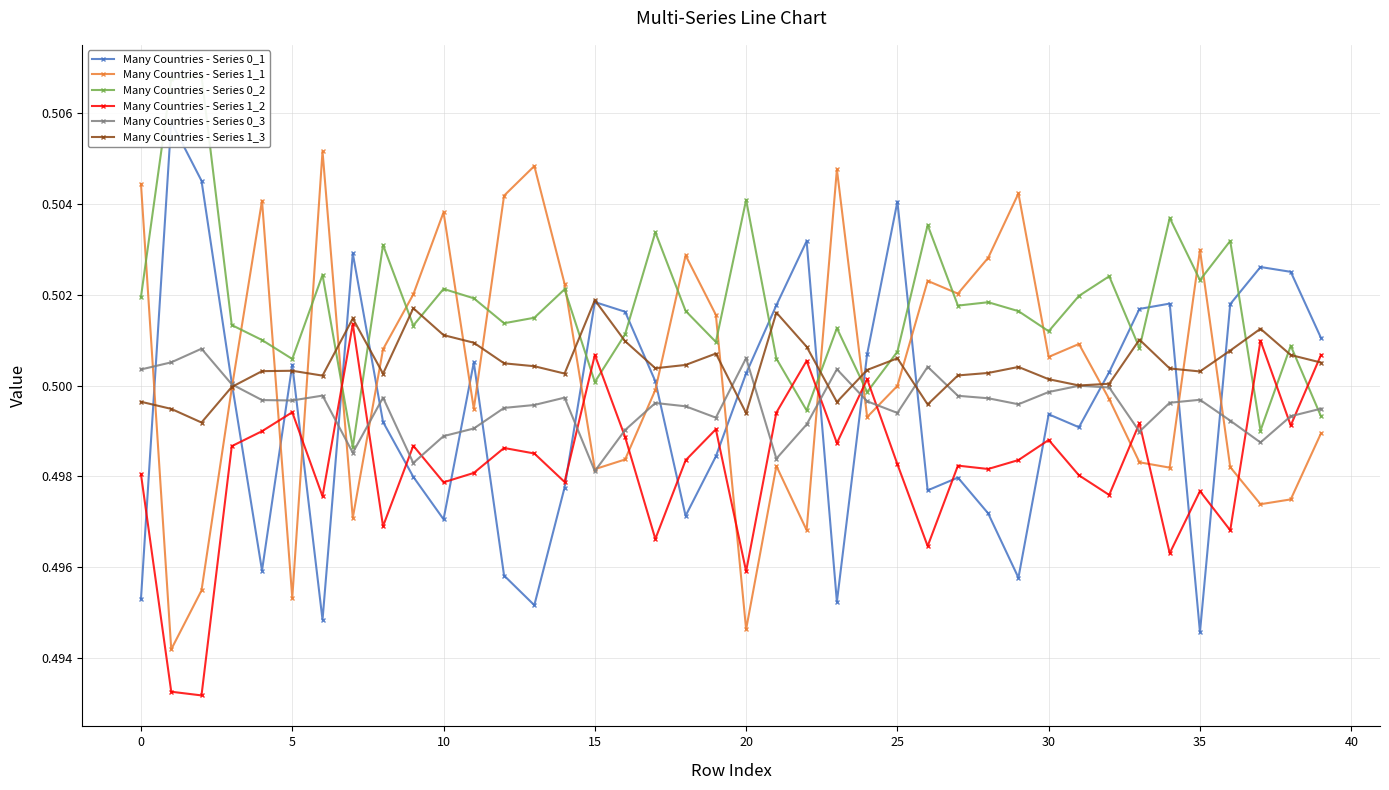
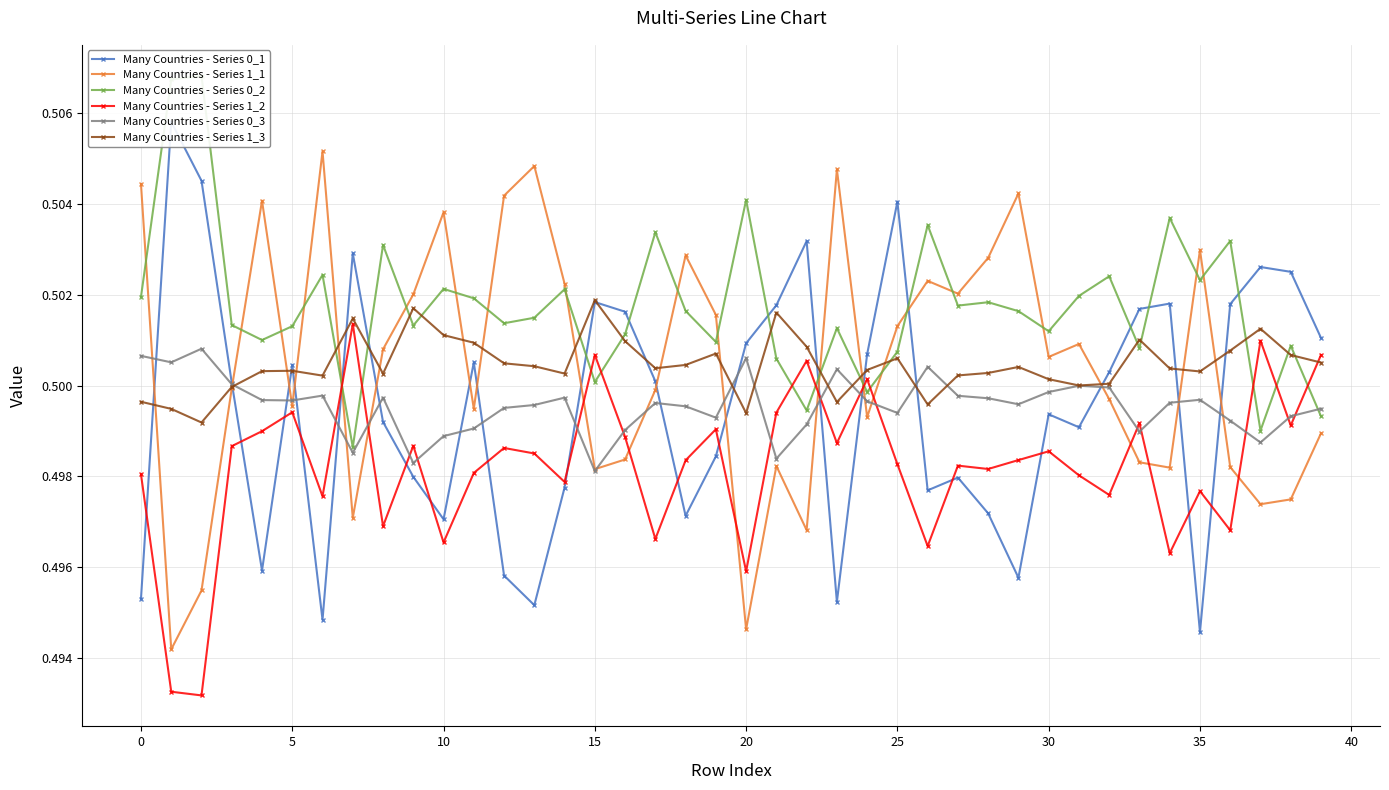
  {
    "Many Countries - Series 0_1": {
      "0": 0.4953,
      "5": 0.5005,
      "10": 0.4971,
-     "20": 0.5003,
+     "20": 0.5009,
      "25": 0.5041,
      "30": 0.4994,
      "35": 0.4946
    },
    "Many Countries - Series 1_1": {
      "0": 0.5044,
-     "5": 0.4953,
+     "5": 0.4995,
      "10": 0.5038,
      "20": 0.4946,
-     "25": 0.5000,
+     "25": 0.5013,
      "30": 0.5006,
      "35": 0.5030
    },
    "Many Countries - Series 0_2": {
      "0": 0.5020,
-     "5": 0.5006,
+     "5": 0.5013,
      "10": 0.5021,
      "15": 0.5001,
      "20": 0.5041,
      "25": 0.5007,
      "30": 0.5012,
      "35": 0.5023
    },
    "Many Countries - Series 1_2": {
      "0": 0.4980,
      "5": 0.4994,
-     "10": 0.4979,
+     "10": 0.4965,
      "15": 0.5007,
      "20": 0.4959,
      "25": 0.4983,
-     "30": 0.4988,
+     "30": 0.4986,
      "35": 0.4977
    },
    "Many Countries - Series 0_3": {
-     "0": 0.5004,
+     "0": 0.5007,
      "5": 0.4997,
      "10": 0.4989,
      "20": 0.5006,
      "25": 0.4994,
      "30": 0.4999,
      "35": 0.4997
    },
    "Many Countries - Series 1_3": {
      "0": 0.4996,
      "5": 0.5003,
      "10": 0.5011,
      "20": 0.4994,
      "25": 0.5006,
      "30": 0.5001,
      "35": 0.5003
    }
  }
